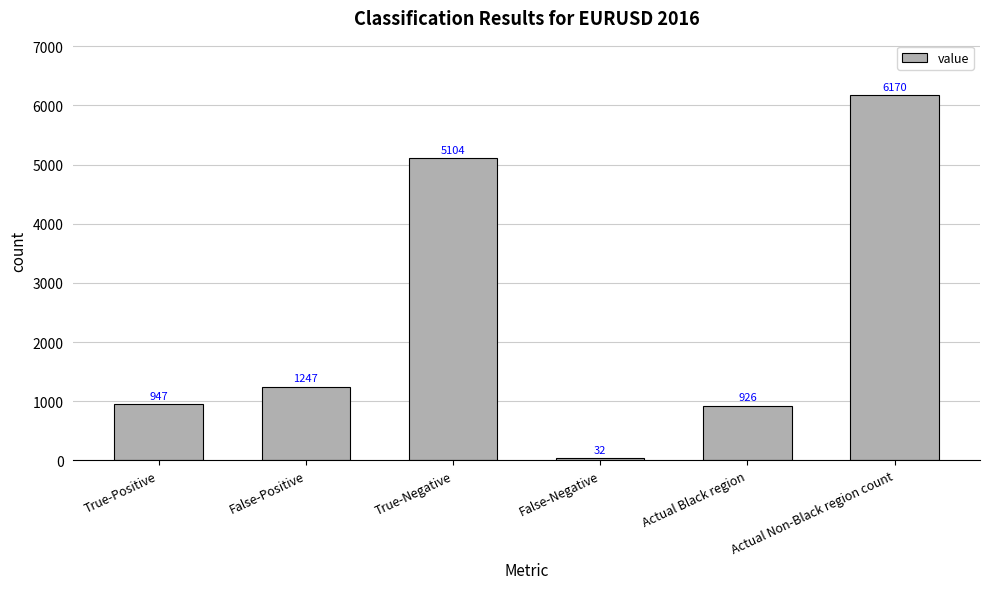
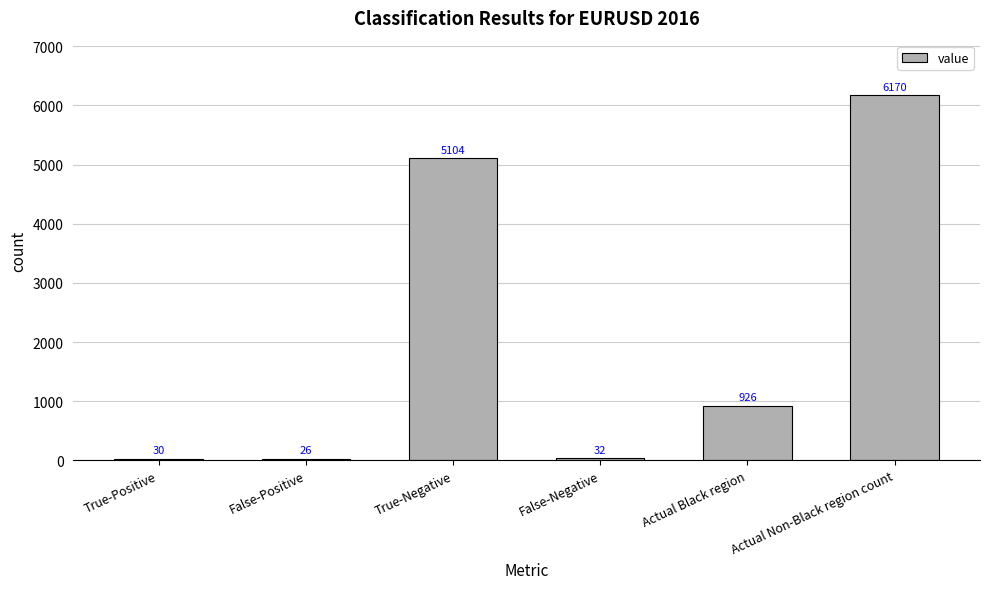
  {
-   "True-Positive": 947,
-   "False-Positive": 1247,
+   "True-Positive": 30,
+   "False-Positive": 26,
    "True-Negative": 5104,
    "False-Negative": 32,
    "Actual Black region": 926,
    "Actual Non-Black region count": 6170
  }
